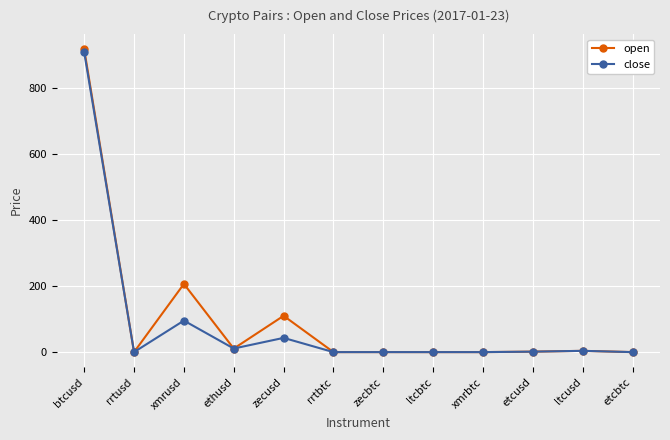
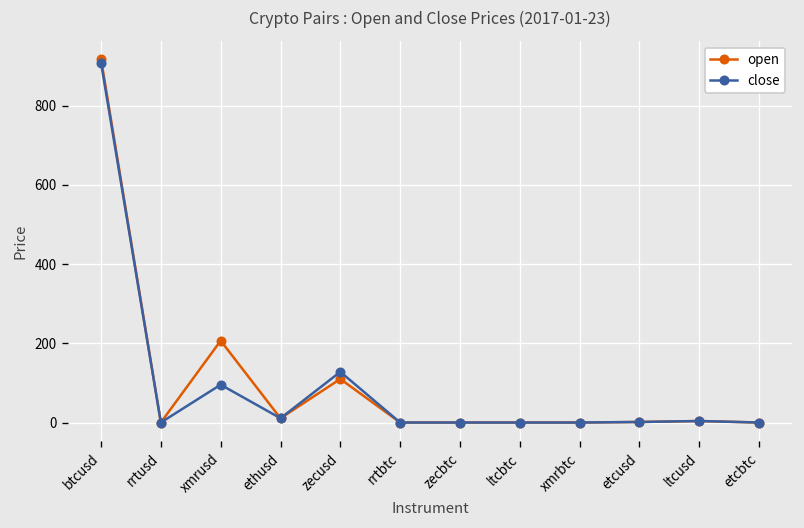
  {
    "open": {
      "btcusd": 920,
      "xmrusd": 210,
      "zecusd": 110
    },
    "close": {
      "btcusd": 910,
      "xmrusd": 100,
-     "zecusd": 40
+     "zecusd": 130
    }
  }
